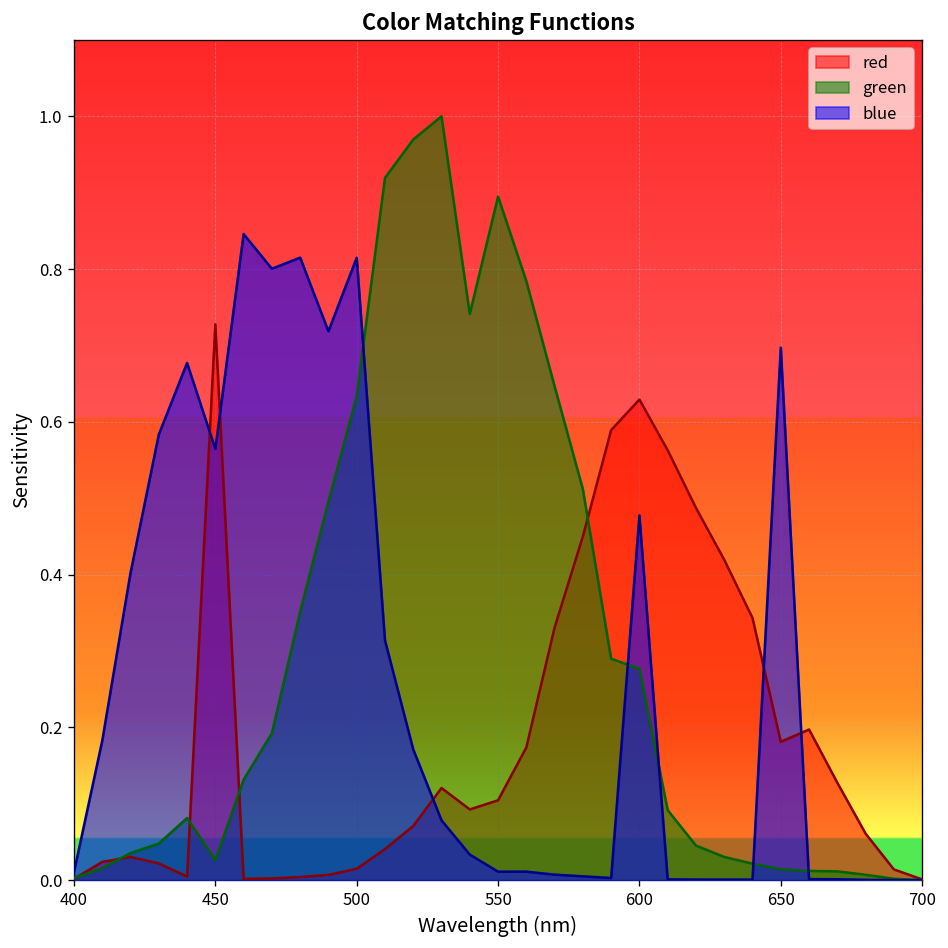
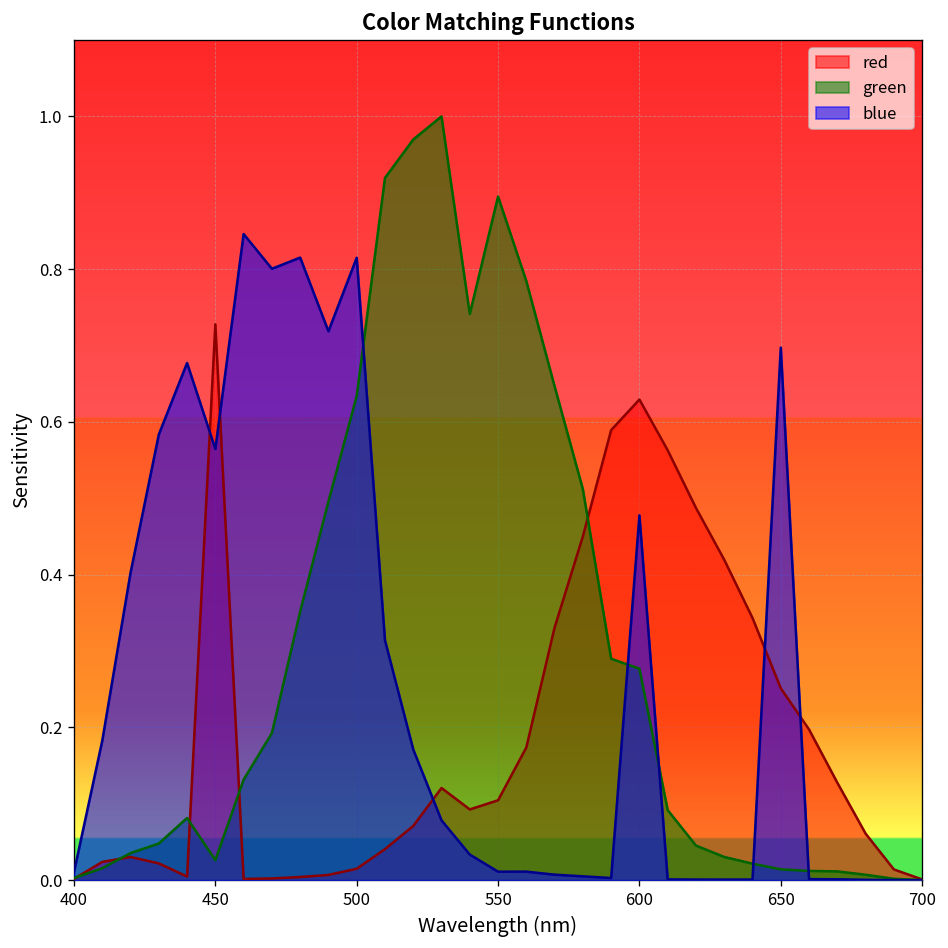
  {
    "red": {
      "450": 0.73,
      "500": 0.01,
      "550": 0.10,
      "600": 0.63,
-     "650": 0.18
+     "650": 0.25
    },
    "green": {
      "450": 0.03,
      "500": 0.63,
      "550": 0.90,
      "600": 0.28,
      "650": 0.01
    },
    "blue": {
      "400": 0.01,
      "450": 0.56,
      "500": 0.81,
      "550": 0.01,
      "600": 0.48,
      "650": 0.70
    }
  }
